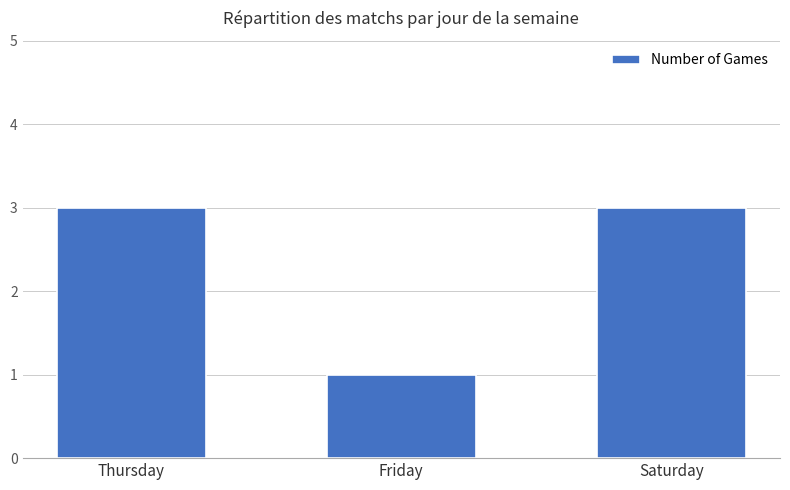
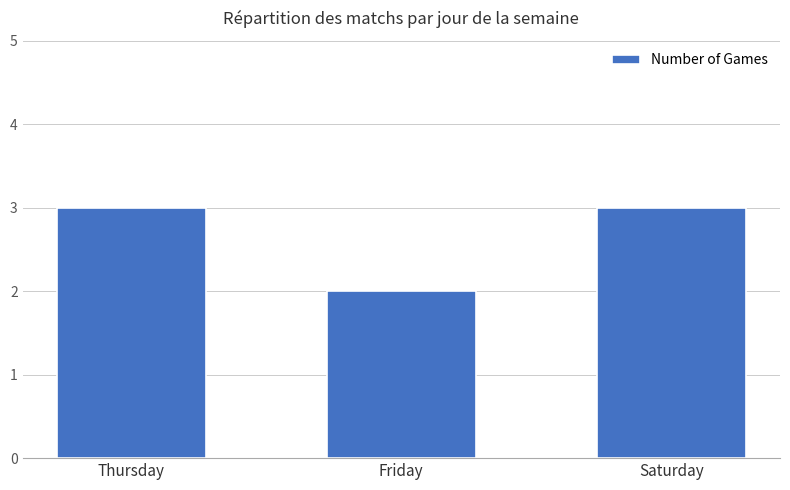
  {
    "Thursday": 3,
-   "Friday": 1,
+   "Friday": 2,
    "Saturday": 3
  }
